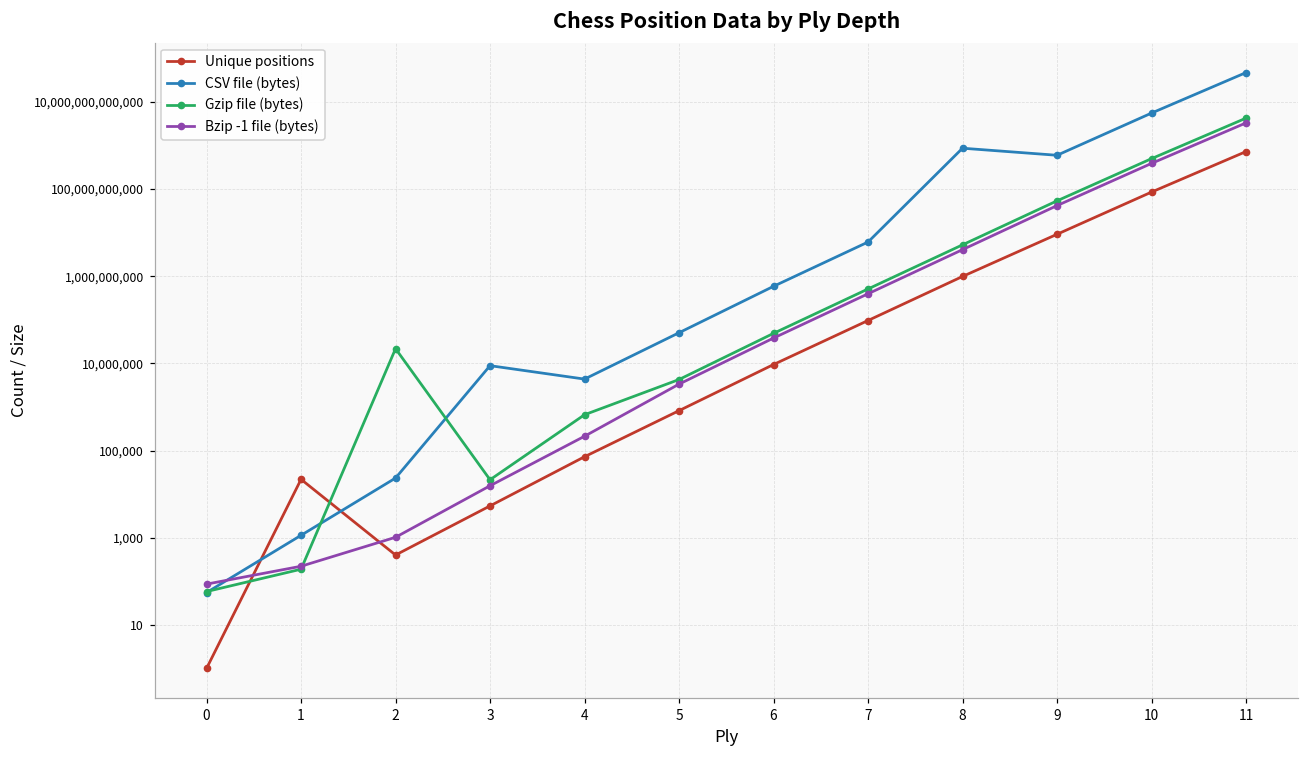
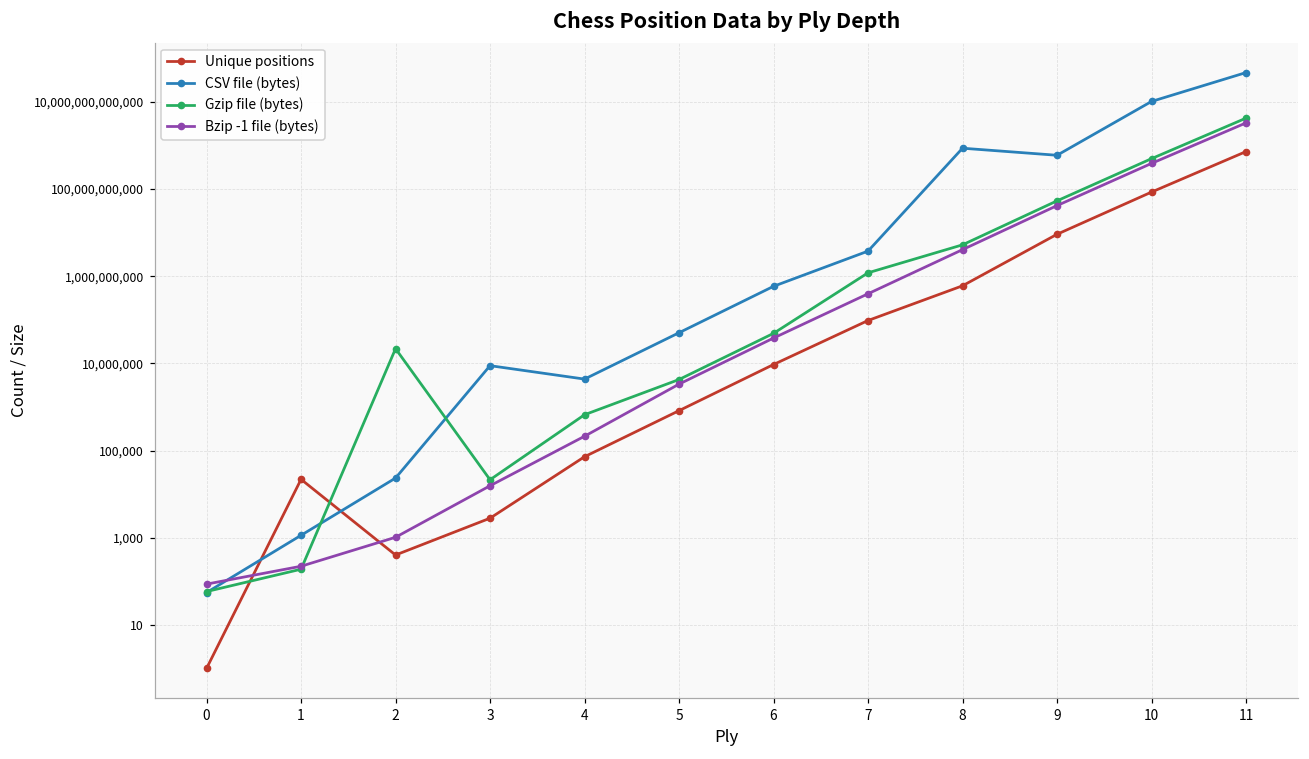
  {
    "Unique positions": {
      "0": "1",
      "1": "20,000",
      "2": "400",
-     "3": "5,000",
+     "3": "3,000",
      "4": "70,000",
      "5": "800,000",
      "6": "9,000,000",
      "7": "100,000,000",
-     "8": "1,000,000,000",
+     "8": "600,000,000",
      "9": "9,000,000,000",
      "10": "90,000,000,000",
      "11": "700,000,000,000"
    },
    "CSV file (bytes)": {
      "1": "1,100",
      "2": "20,000",
      "3": "9,000,000",
      "4": "4,000,000",
      "5": "50,000,000",
      "6": "600,000,000",
-     "7": "6,000,000,000",
+     "7": "4,000,000,000",
      "8": "900,000,000,000",
      "9": "600,000,000,000",
-     "10": "6,000,000,000,000",
+     "10": "10,000,000,000,000",
      "11": "50,000,000,000,000"
    },
    "Gzip file (bytes)": {
      "1": "200",
      "2": "20,000,000",
      "3": "20,000",
      "4": "700,000",
      "5": "4,000,000",
      "6": "50,000,000",
-     "7": "500,000,000",
+     "7": "1,200,000,000",
      "8": "5,000,000,000",
      "9": "50,000,000,000",
      "10": "500,000,000,000",
      "11": "4,000,000,000,000"
    },
    "Bzip -1 file (bytes)": {
      "0": "90",
      "1": "200",
      "2": "1,000",
      "3": "16,000",
      "4": "200,000",
      "5": "3,000,000",
      "6": "40,000,000",
      "7": "400,000,000",
      "8": "4,000,000,000",
      "9": "40,000,000,000",
      "10": "400,000,000,000",
      "11": "3,000,000,000,000"
    }
  }
